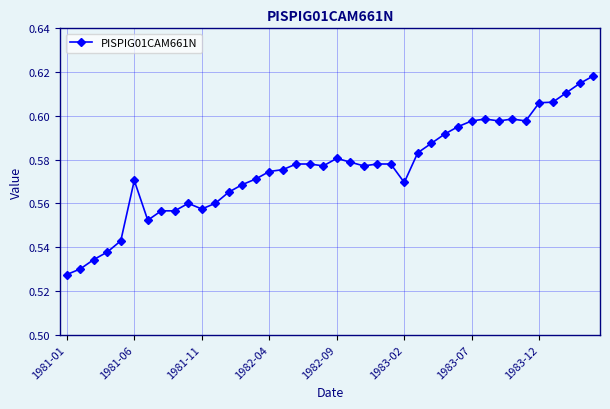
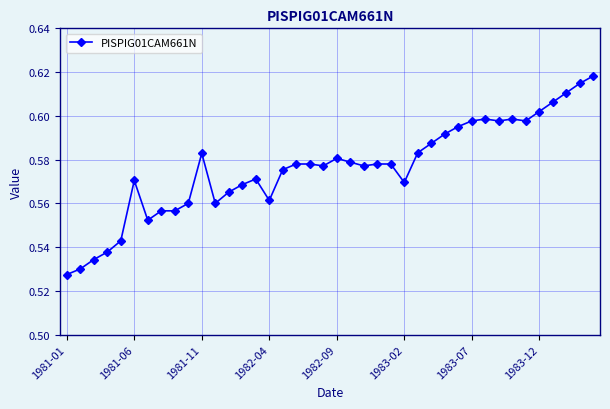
  {
    "1981-01": 0.527,
    "1981-06": 0.570,
-   "1981-11": 0.557,
-   "1982-04": 0.575,
+   "1981-11": 0.583,
+   "1982-04": 0.561,
    "1982-09": 0.581,
    "1983-02": 0.570,
    "1983-07": 0.598,
-   "1983-12": 0.606
+   "1983-12": 0.602
  }
